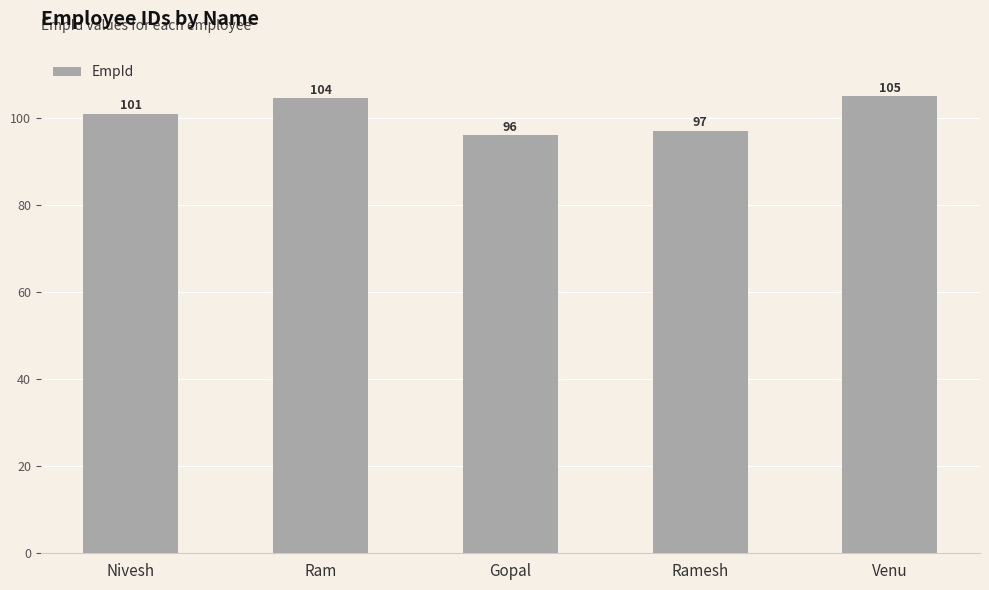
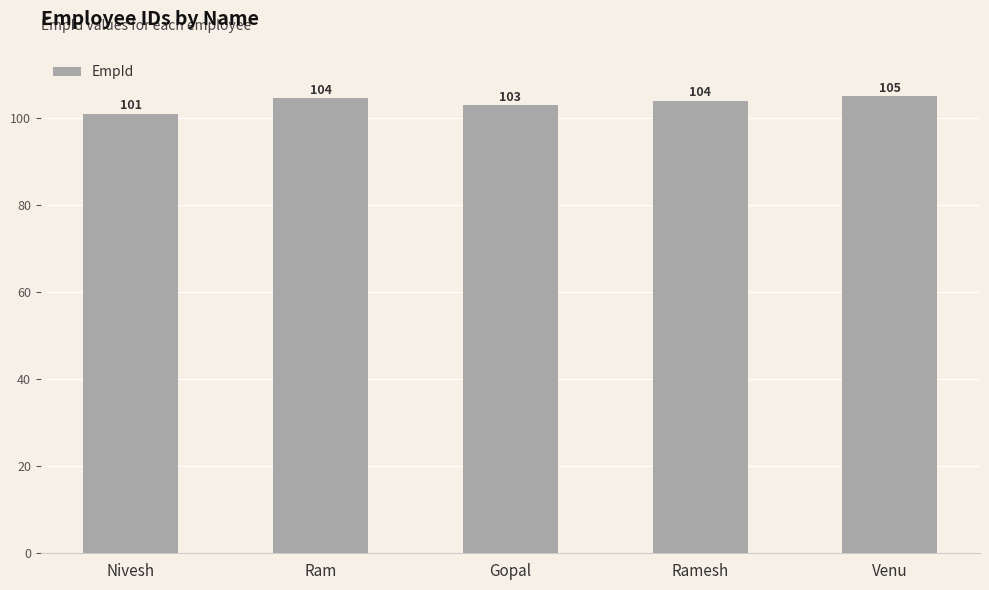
  {
    "Nivesh": 101,
    "Ram": 104,
-   "Gopal": 96,
-   "Ramesh": 97,
+   "Gopal": 103,
+   "Ramesh": 104,
    "Venu": 105
  }
